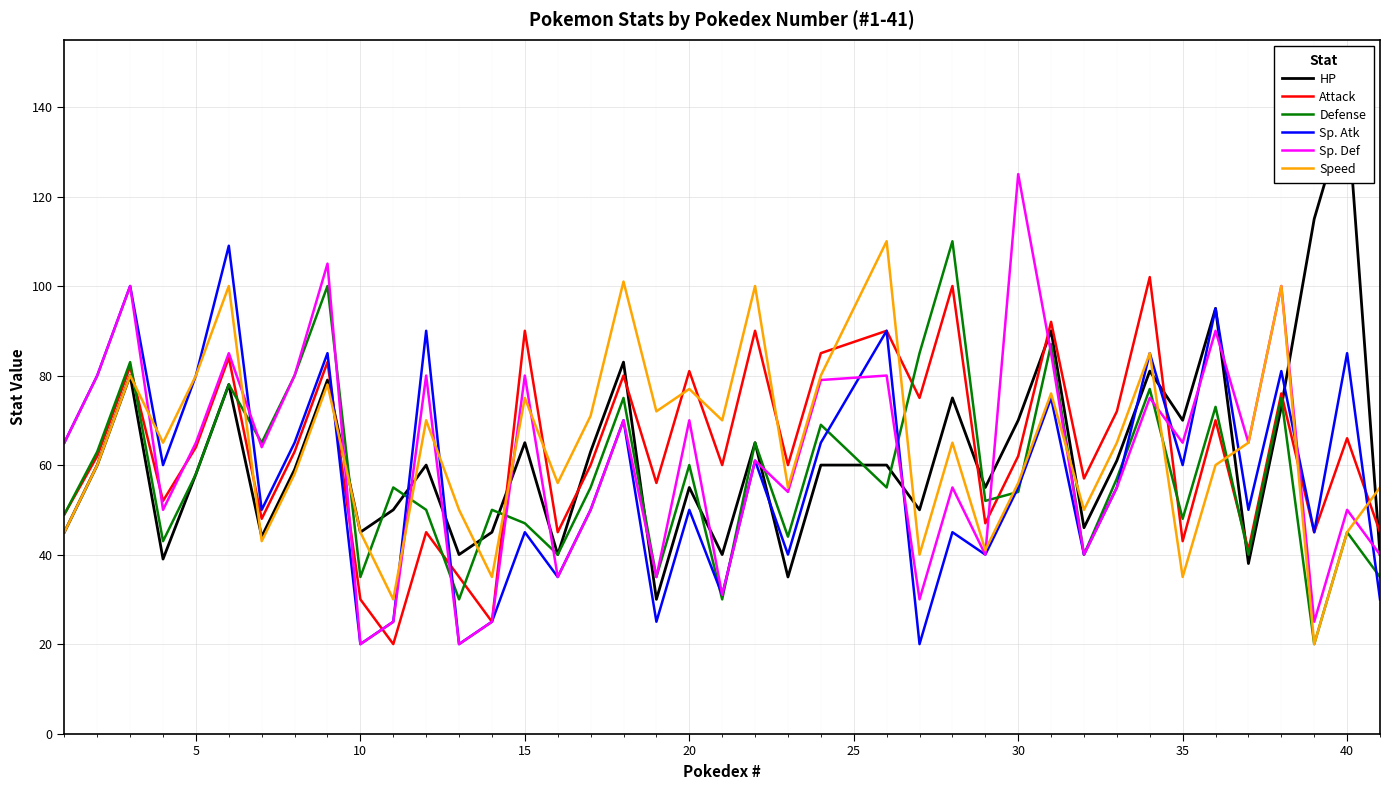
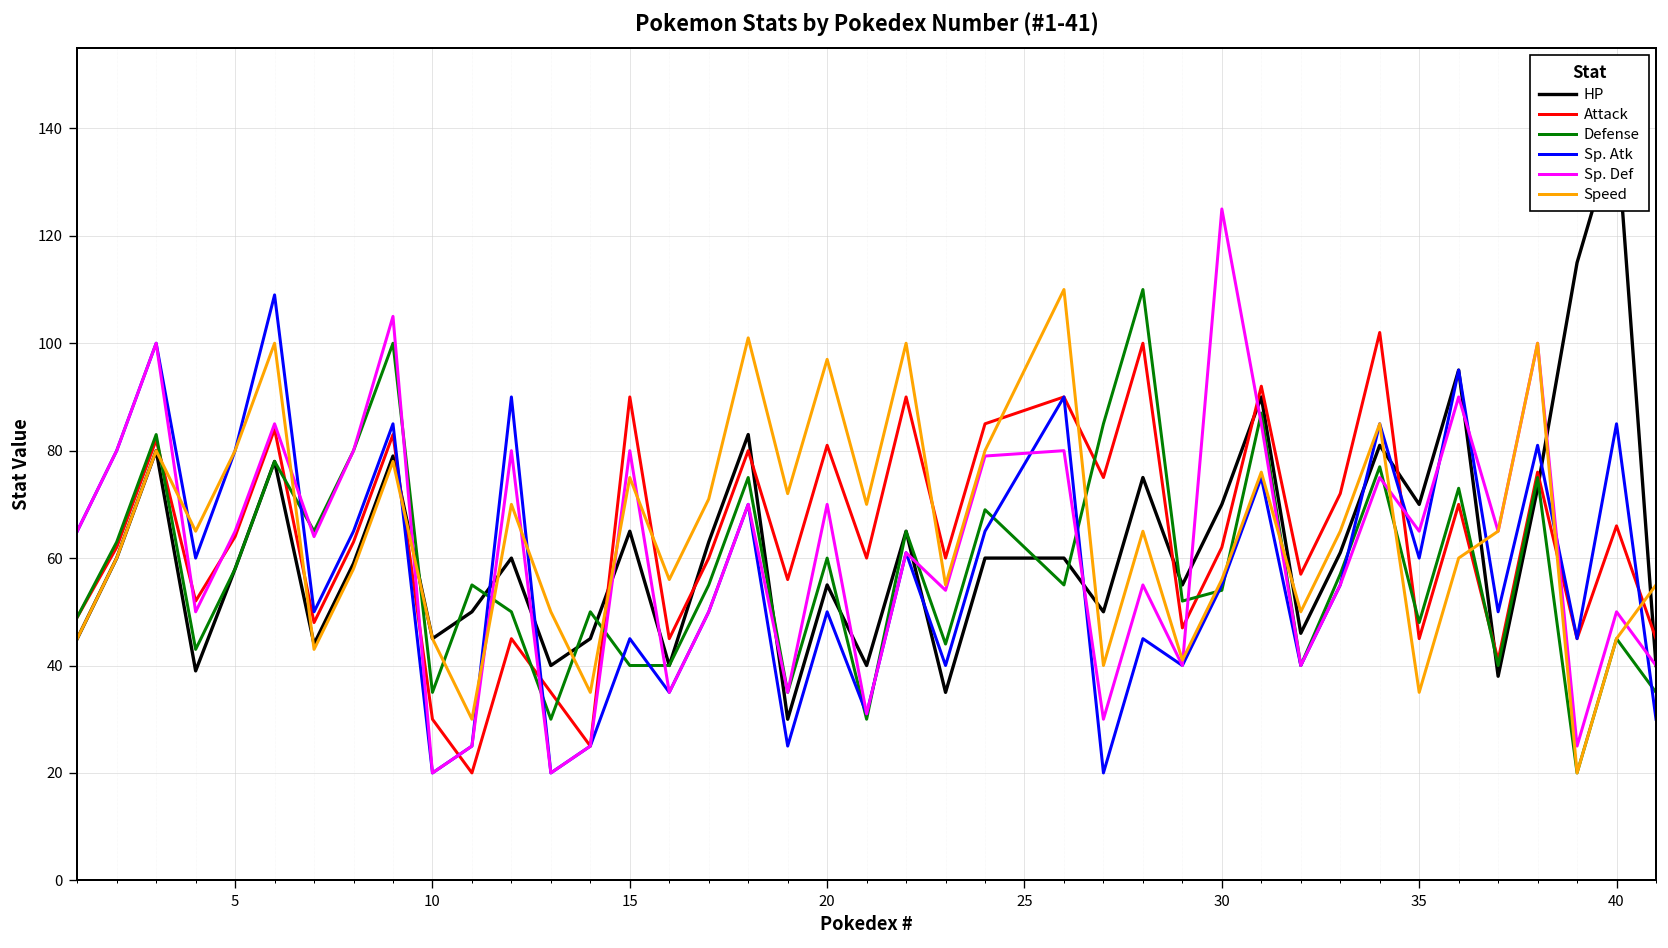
  {
    "HP": {
      "15": 65,
      "20": 55,
      "30": 70,
      "35": 70
    },
    "Attack": {
      "5": 64,
      "10": 30,
      "15": 90,
      "20": 81,
      "30": 62,
-     "35": 43,
+     "35": 45,
      "40": 66
    },
    "Defense": {
      "10": 35,
-     "15": 47,
+     "15": 40,
      "20": 60,
      "30": 54,
      "35": 48
    },
    "Sp. Atk": {
      "15": 45,
      "20": 50,
      "30": 55,
      "35": 60,
      "40": 85
    },
    "Sp. Def": {
      "5": 65,
      "15": 80,
      "20": 70,
      "30": 125,
      "35": 65,
      "40": 50
    },
    "Speed": {
      "15": 75,
-     "20": 77,
+     "20": 97,
      "30": 56,
      "35": 35
    }
  }
